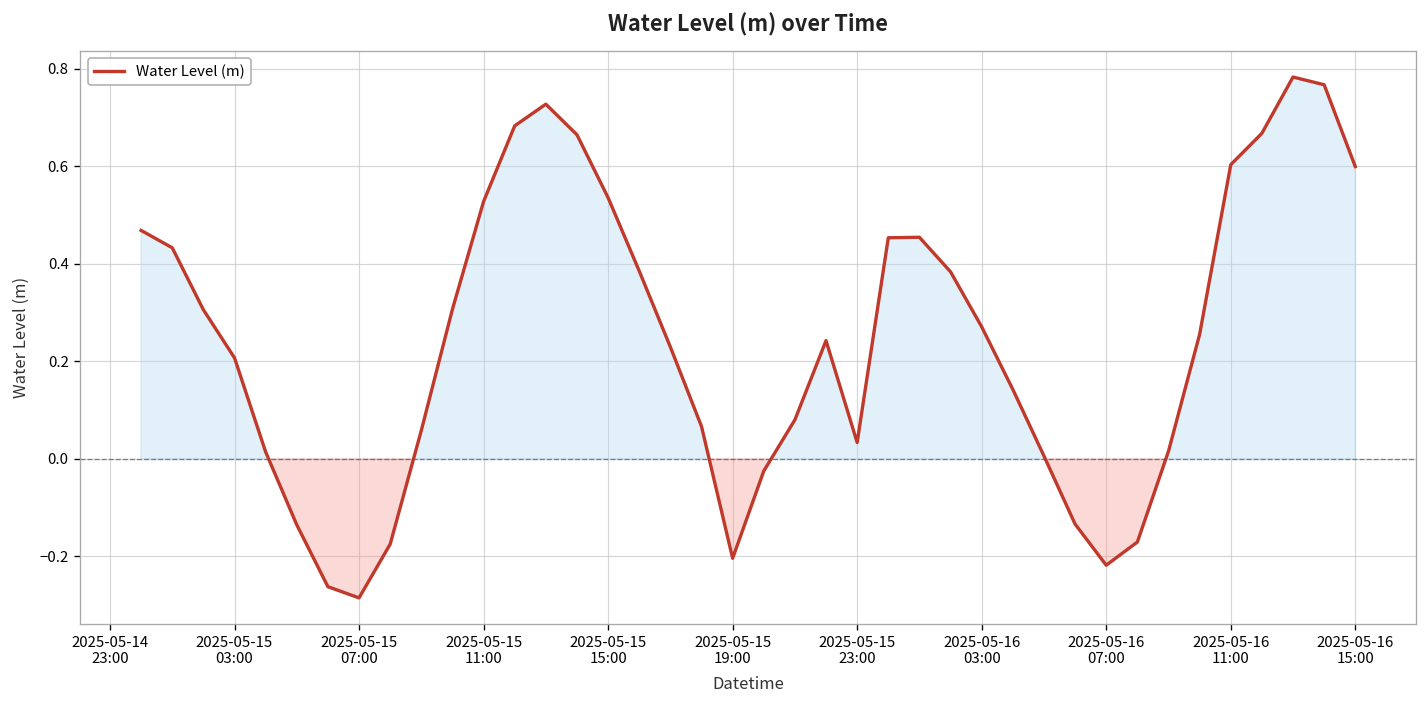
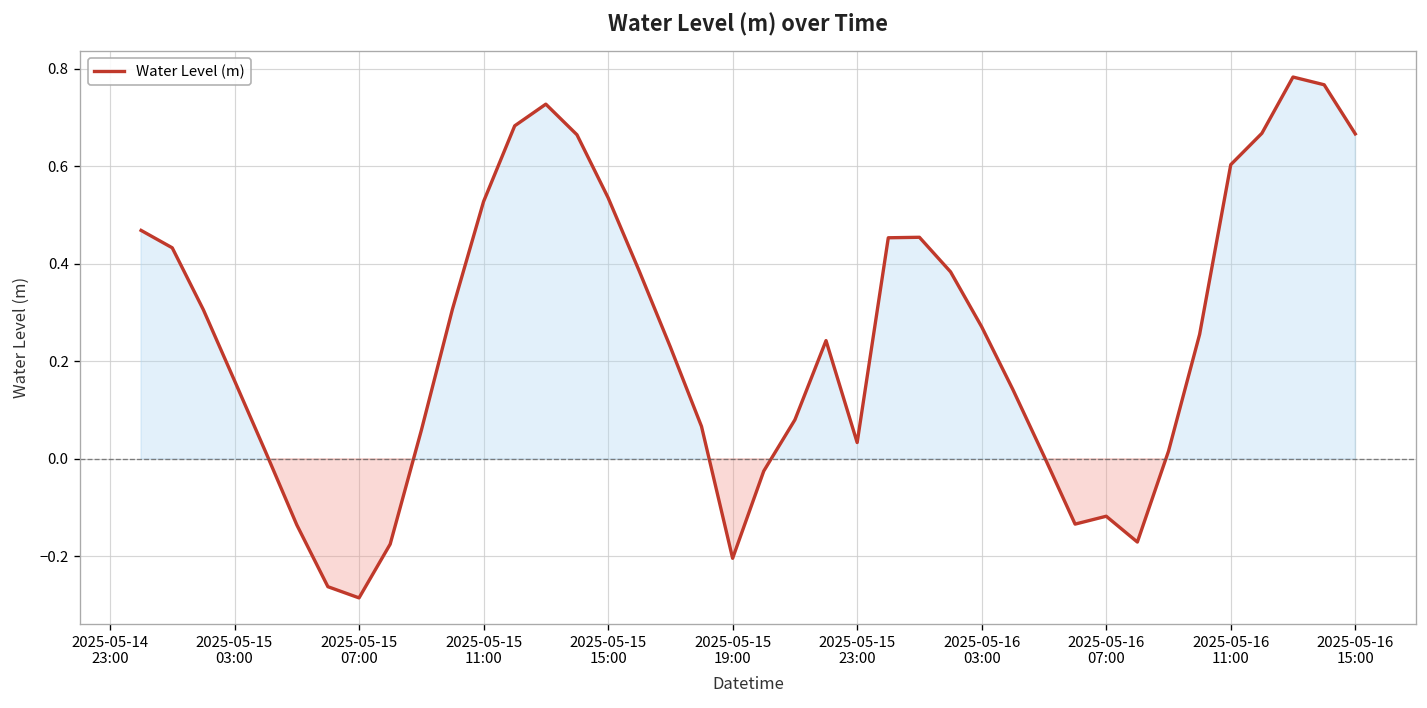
  {
-   "2025-05-15 03:00": 0.21,
+   "2025-05-15 03:00": 0.16,
    "2025-05-15 07:00": -0.28,
    "2025-05-15 11:00": 0.53,
    "2025-05-15 15:00": 0.54,
    "2025-05-15 19:00": -0.20,
    "2025-05-15 23:00": 0.03,
    "2025-05-16 03:00": 0.27,
-   "2025-05-16 07:00": -0.22,
+   "2025-05-16 07:00": -0.12,
    "2025-05-16 11:00": 0.60,
-   "2025-05-16 15:00": 0.60
+   "2025-05-16 15:00": 0.67
  }
